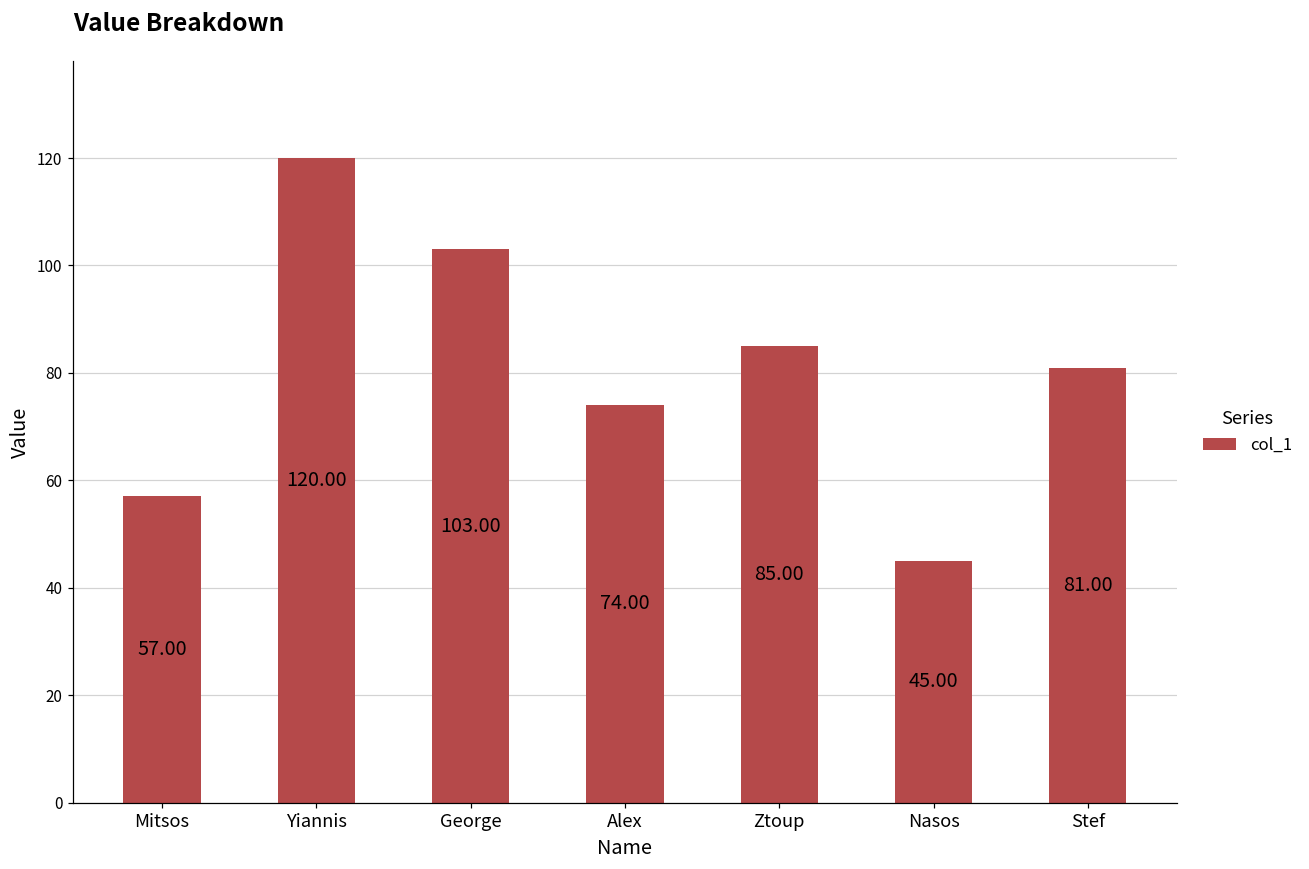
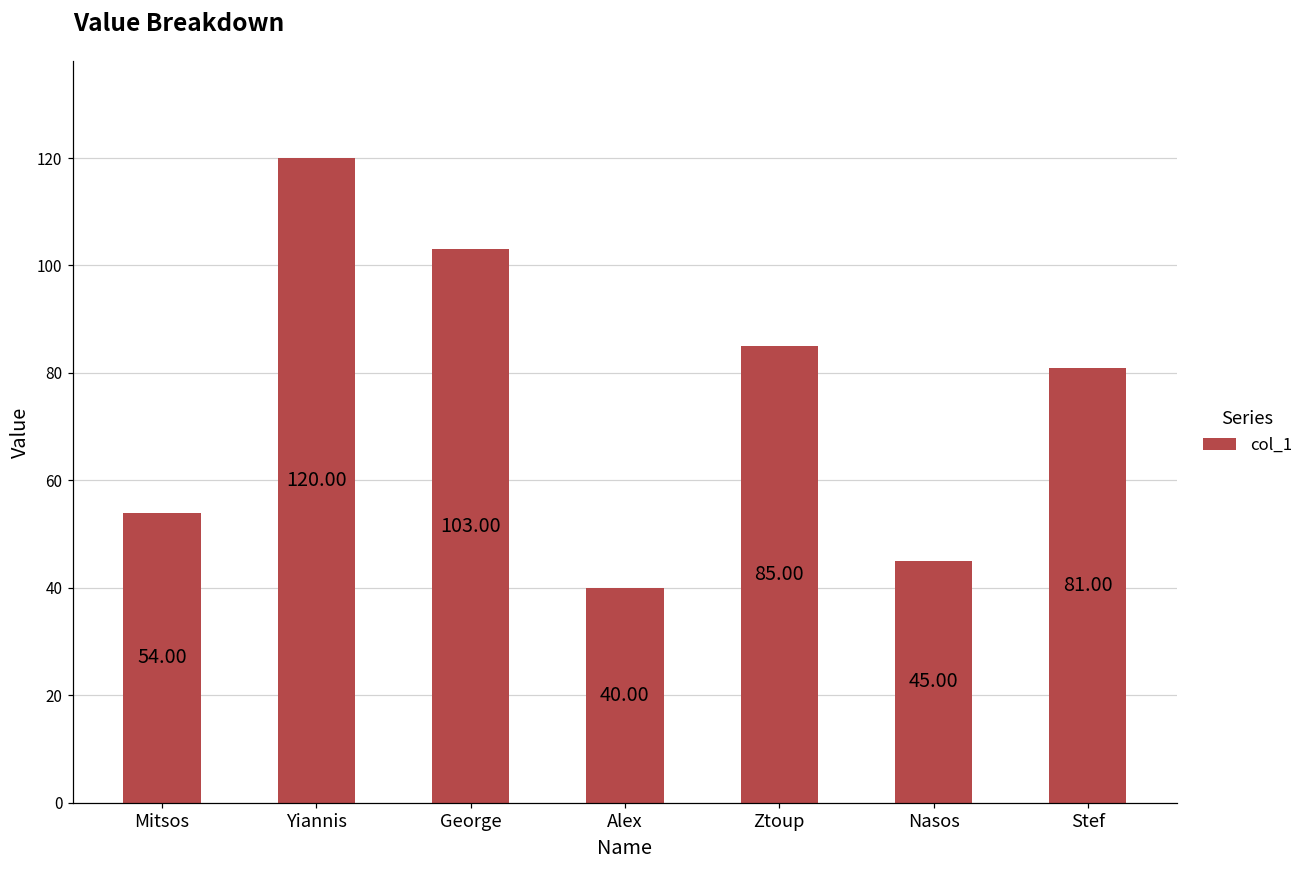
  {
-   "Mitsos": 57.00,
+   "Mitsos": 54.00,
    "Yiannis": 120.00,
    "George": 103.00,
-   "Alex": 74.00,
+   "Alex": 40.00,
    "Ztoup": 85.00,
    "Nasos": 45.00,
    "Stef": 81.00
  }
